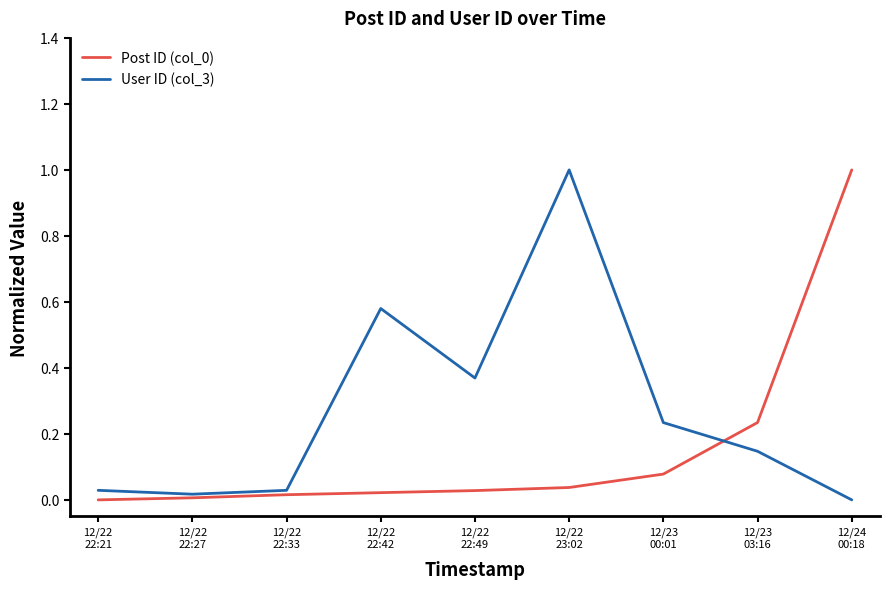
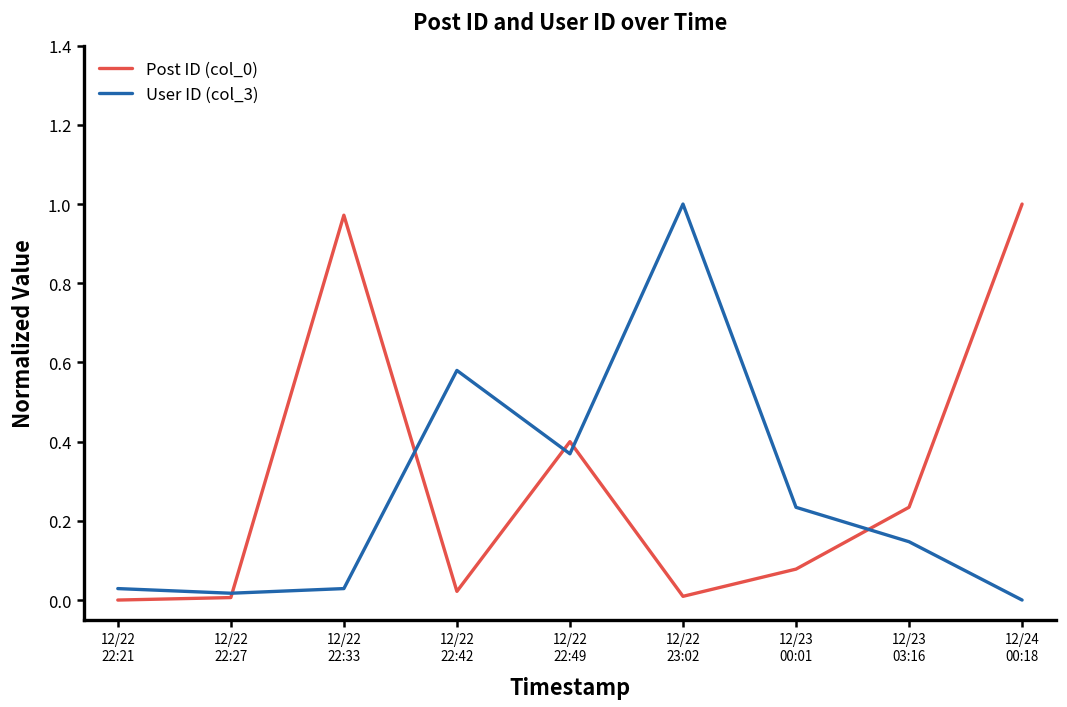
  {
    "Post ID (col_0)": {
      "12/22 22:21": 0.00,
      "12/22 22:27": 0.01,
-     "12/22 22:33": 0.02,
+     "12/22 22:33": 0.97,
      "12/22 22:42": 0.02,
-     "12/22 22:49": 0.03,
-     "12/22 23:02": 0.04,
+     "12/22 22:49": 0.40,
+     "12/22 23:02": 0.01,
      "12/23 00:01": 0.08,
      "12/23 03:16": 0.23,
      "12/24 00:18": 1.00
    },
    "User ID (col_3)": {
      "12/22 22:21": 0.03,
      "12/22 22:27": 0.02,
      "12/22 22:33": 0.03,
      "12/22 22:42": 0.58,
      "12/22 22:49": 0.37,
      "12/22 23:02": 1.00,
      "12/23 00:01": 0.23,
      "12/23 03:16": 0.15,
      "12/24 00:18": 0.00
    }
  }
